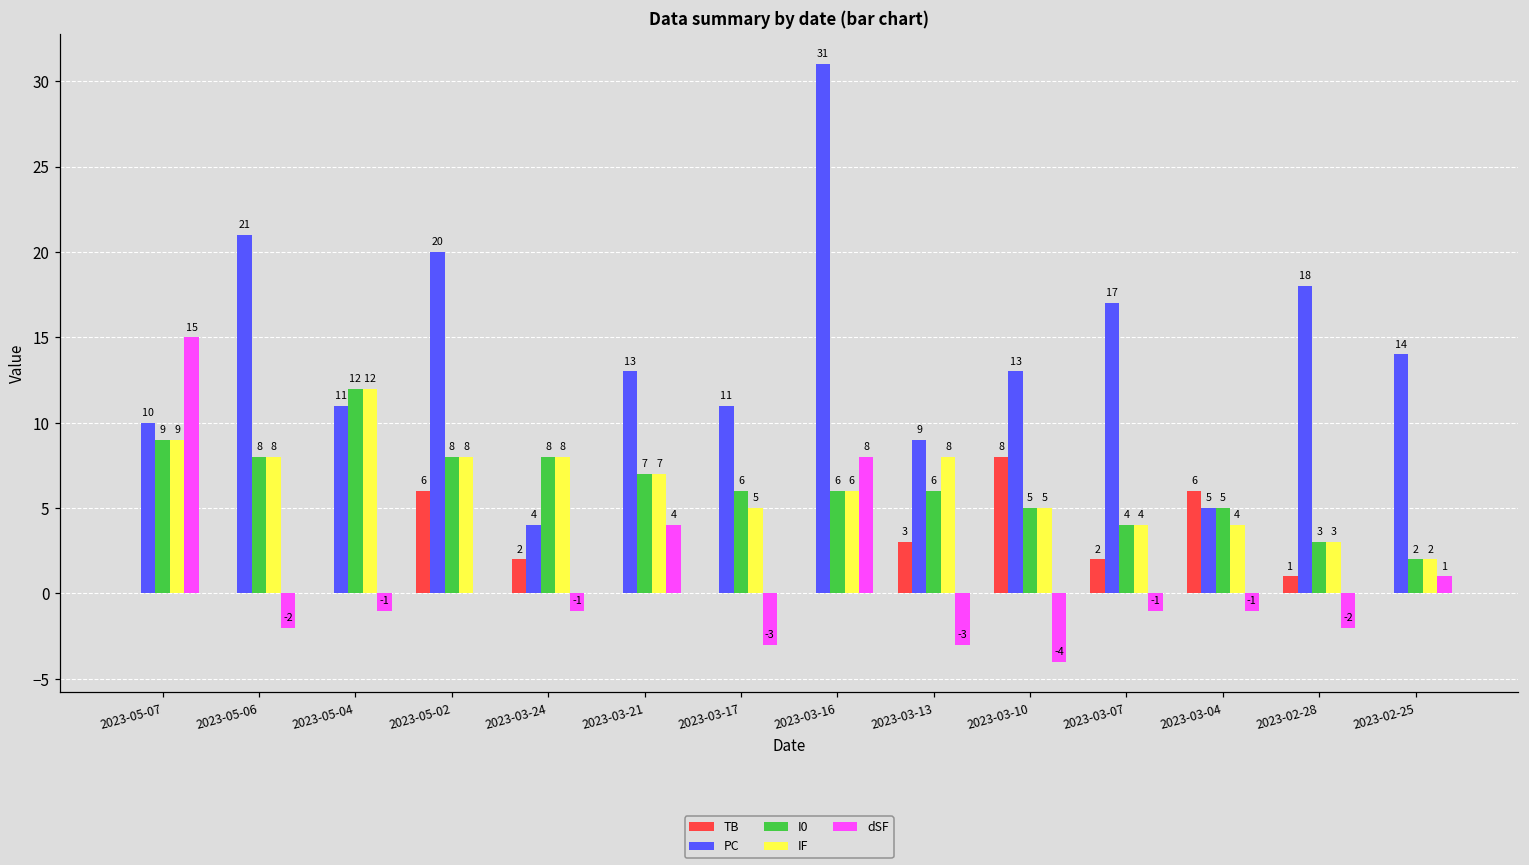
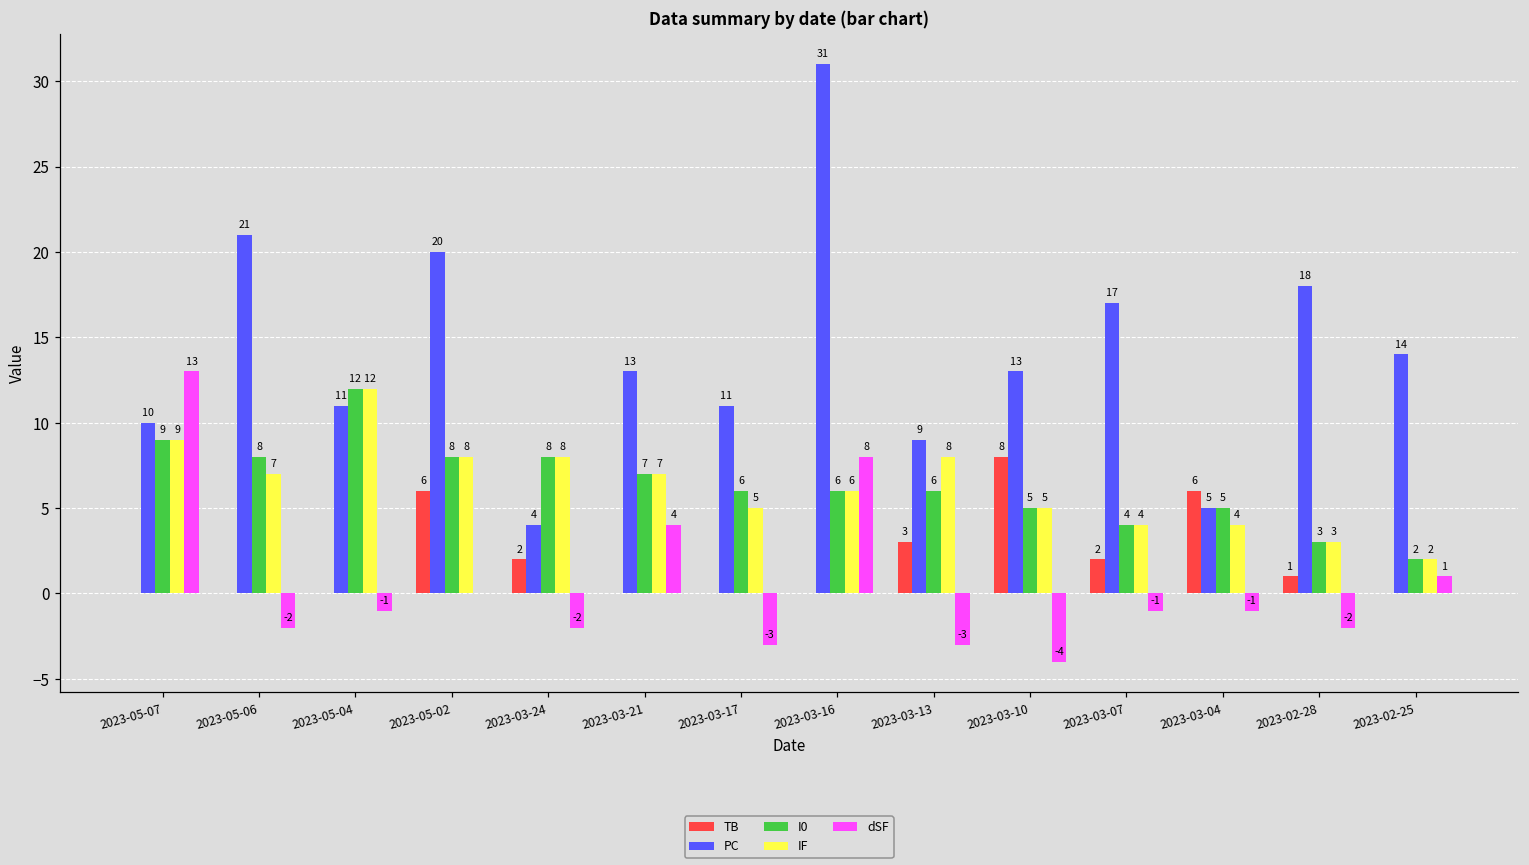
  {
    "TB": {
      "2023-05-02": 6,
      "2023-03-24": 2,
      "2023-03-13": 3,
      "2023-03-10": 8,
      "2023-03-07": 2,
      "2023-03-04": 6,
      "2023-02-28": 1
    },
    "PC": {
      "2023-05-07": 10,
      "2023-05-06": 21,
      "2023-05-04": 11,
      "2023-05-02": 20,
      "2023-03-24": 4,
      "2023-03-21": 13,
      "2023-03-17": 11,
      "2023-03-16": 31,
      "2023-03-13": 9,
      "2023-03-10": 13,
      "2023-03-07": 17,
      "2023-03-04": 5,
      "2023-02-28": 18,
      "2023-02-25": 14
    },
    "I0": {
      "2023-05-07": 9,
      "2023-05-06": 8,
      "2023-05-04": 12,
      "2023-05-02": 8,
      "2023-03-24": 8,
      "2023-03-21": 7,
      "2023-03-17": 6,
      "2023-03-16": 6,
      "2023-03-13": 6,
      "2023-03-10": 5,
      "2023-03-07": 4,
      "2023-03-04": 5,
      "2023-02-28": 3,
      "2023-02-25": 2
    },
    "IF": {
      "2023-05-07": 9,
-     "2023-05-06": 8,
+     "2023-05-06": 7,
      "2023-05-04": 12,
      "2023-05-02": 8,
      "2023-03-24": 8,
      "2023-03-21": 7,
      "2023-03-17": 5,
      "2023-03-16": 6,
      "2023-03-13": 8,
      "2023-03-10": 5,
      "2023-03-07": 4,
      "2023-03-04": 4,
      "2023-02-28": 3,
      "2023-02-25": 2
    },
    "dSF": {
-     "2023-05-07": 15,
+     "2023-05-07": 13,
      "2023-05-06": -2,
      "2023-05-04": -1,
-     "2023-03-24": -1,
+     "2023-03-24": -2,
      "2023-03-21": 4,
      "2023-03-17": -3,
      "2023-03-16": 8,
      "2023-03-13": -3,
      "2023-03-10": -4,
      "2023-03-07": -1,
      "2023-03-04": -1,
      "2023-02-28": -2,
      "2023-02-25": 1
    }
  }
